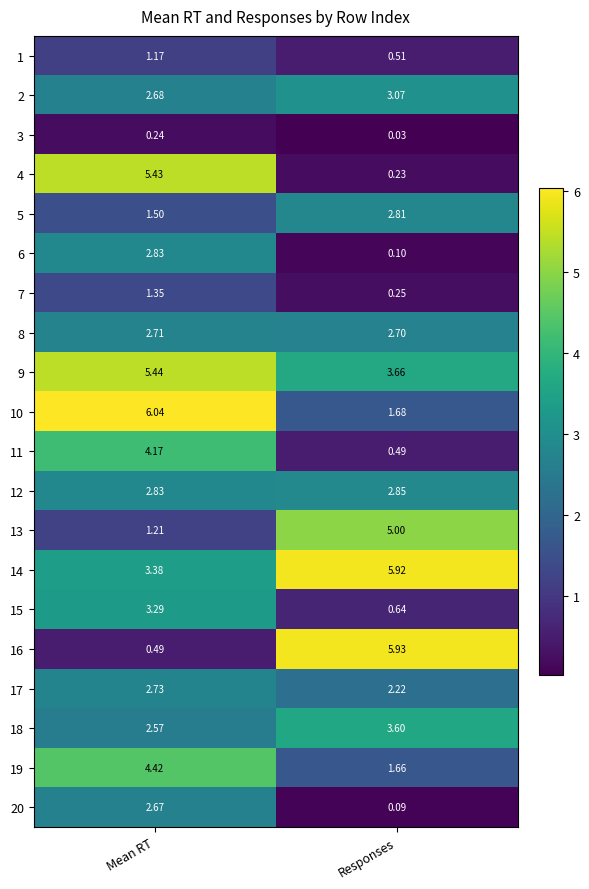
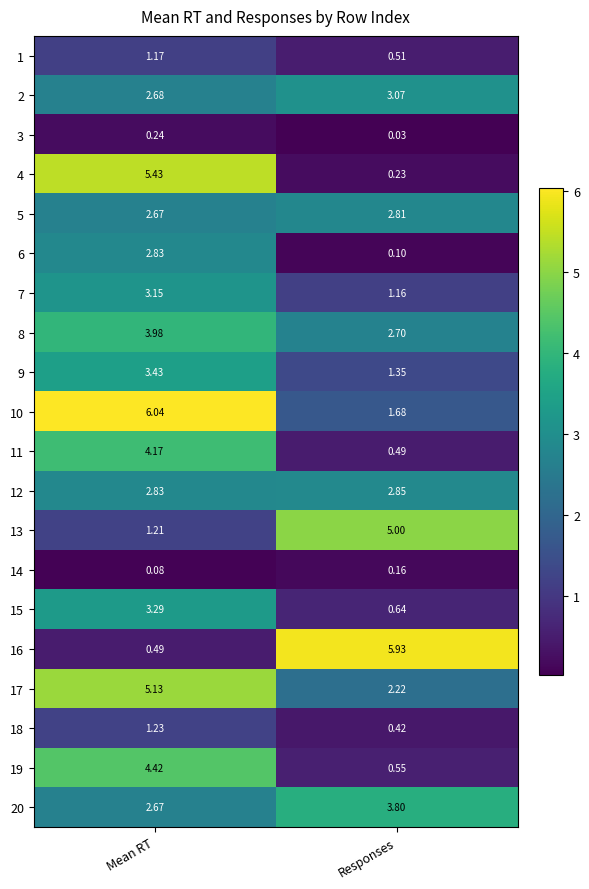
  {
    "1": {
      "Mean RT": 1.17,
      "Responses": 0.51
    },
    "2": {
      "Mean RT": 2.68,
      "Responses": 3.07
    },
    "3": {
      "Mean RT": 0.24,
      "Responses": 0.03
    },
    "4": {
      "Mean RT": 5.43,
      "Responses": 0.23
    },
    "5": {
-     "Mean RT": 1.50,
+     "Mean RT": 2.67,
      "Responses": 2.81
    },
    "6": {
      "Mean RT": 2.83,
      "Responses": 0.10
    },
    "7": {
-     "Mean RT": 1.35,
-     "Responses": 0.25
+     "Mean RT": 3.15,
+     "Responses": 1.16
    },
    "8": {
-     "Mean RT": 2.71,
+     "Mean RT": 3.98,
      "Responses": 2.70
    },
    "9": {
-     "Mean RT": 5.44,
-     "Responses": 3.66
+     "Mean RT": 3.43,
+     "Responses": 1.35
    },
    "10": {
      "Mean RT": 6.04,
      "Responses": 1.68
    },
    "11": {
      "Mean RT": 4.17,
      "Responses": 0.49
    },
    "12": {
      "Mean RT": 2.83,
      "Responses": 2.85
    },
    "13": {
      "Mean RT": 1.21,
      "Responses": 5.00
    },
    "14": {
-     "Mean RT": 3.38,
-     "Responses": 5.92
+     "Mean RT": 0.08,
+     "Responses": 0.16
    },
    "15": {
      "Mean RT": 3.29,
      "Responses": 0.64
    },
    "16": {
      "Mean RT": 0.49,
      "Responses": 5.93
    },
    "17": {
-     "Mean RT": 2.73,
+     "Mean RT": 5.13,
      "Responses": 2.22
    },
    "18": {
-     "Mean RT": 2.57,
-     "Responses": 3.60
+     "Mean RT": 1.23,
+     "Responses": 0.42
    },
    "19": {
      "Mean RT": 4.42,
-     "Responses": 1.66
+     "Responses": 0.55
    },
    "20": {
      "Mean RT": 2.67,
-     "Responses": 0.09
+     "Responses": 3.80
    }
  }
